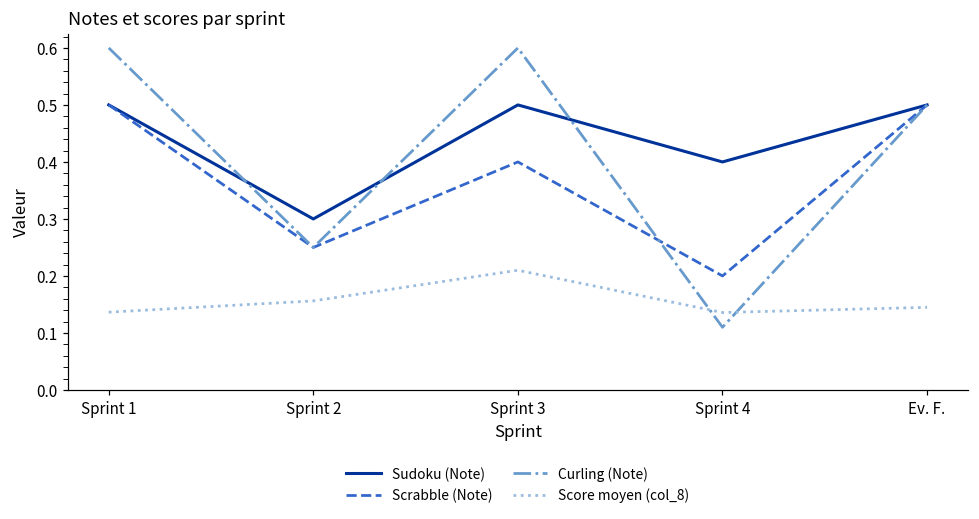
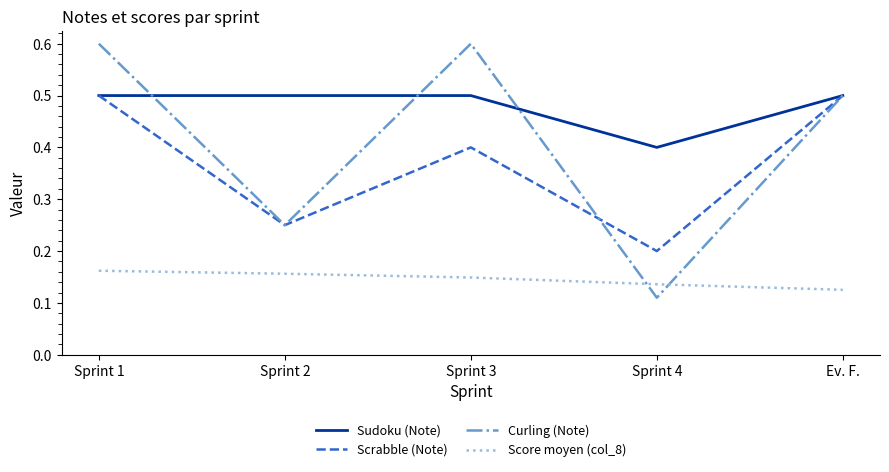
  {
    "Sudoku (Note)": {
-     "Sprint 2": 0.3,
+     "Sprint 2": 0.5,
      "Sprint 3": 0.5,
      "Sprint 4": 0.4
    },
    "Scrabble (Note)": {
      "Sprint 3": 0.40,
      "Sprint 4": 0.20
    },
    "Curling (Note)": {
      "Sprint 1": 0.60,
      "Sprint 3": 0.60,
      "Sprint 4": 0.11
    },
    "Score moyen (col_8)": {
-     "Sprint 1": 0.14,
+     "Sprint 1": 0.16,
      "Sprint 2": 0.16,
-     "Sprint 3": 0.21,
+     "Sprint 3": 0.15,
      "Sprint 4": 0.14,
-     "Ev. F.": 0.14
+     "Ev. F.": 0.13
    }
  }
